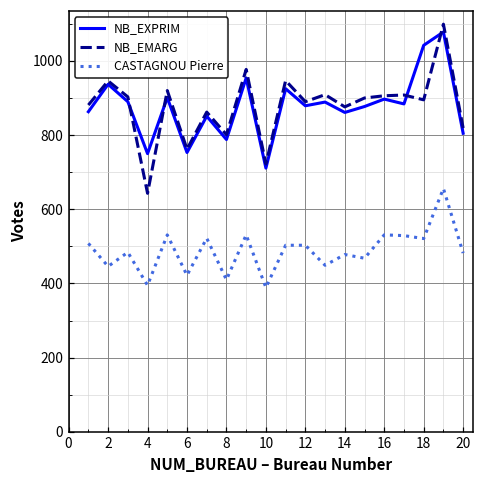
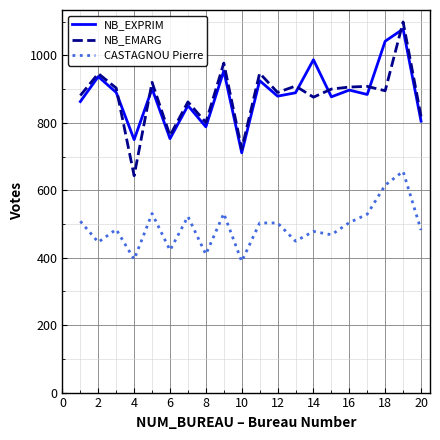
  {
    "NB_EXPRIM": {
      "2": 940,
      "4": 750,
      "6": 750,
      "8": 790,
      "10": 710,
      "12": 880,
-     "14": 860,
+     "14": 990,
      "16": 900,
      "18": 1040,
      "20": 810
    },
    "NB_EMARG": {
      "2": 950,
      "4": 640,
      "6": 760,
      "8": 800,
      "10": 720,
      "12": 890,
      "14": 880,
      "16": 910,
      "18": 900,
      "20": 820
    },
    "CASTAGNOU Pierre": {
      "2": 450,
      "4": 400,
      "6": 420,
      "8": 410,
      "10": 390,
      "12": 500,
      "14": 480,
-     "16": 530,
-     "18": 520,
+     "16": 500,
+     "18": 620,
      "20": 480
    }
  }
